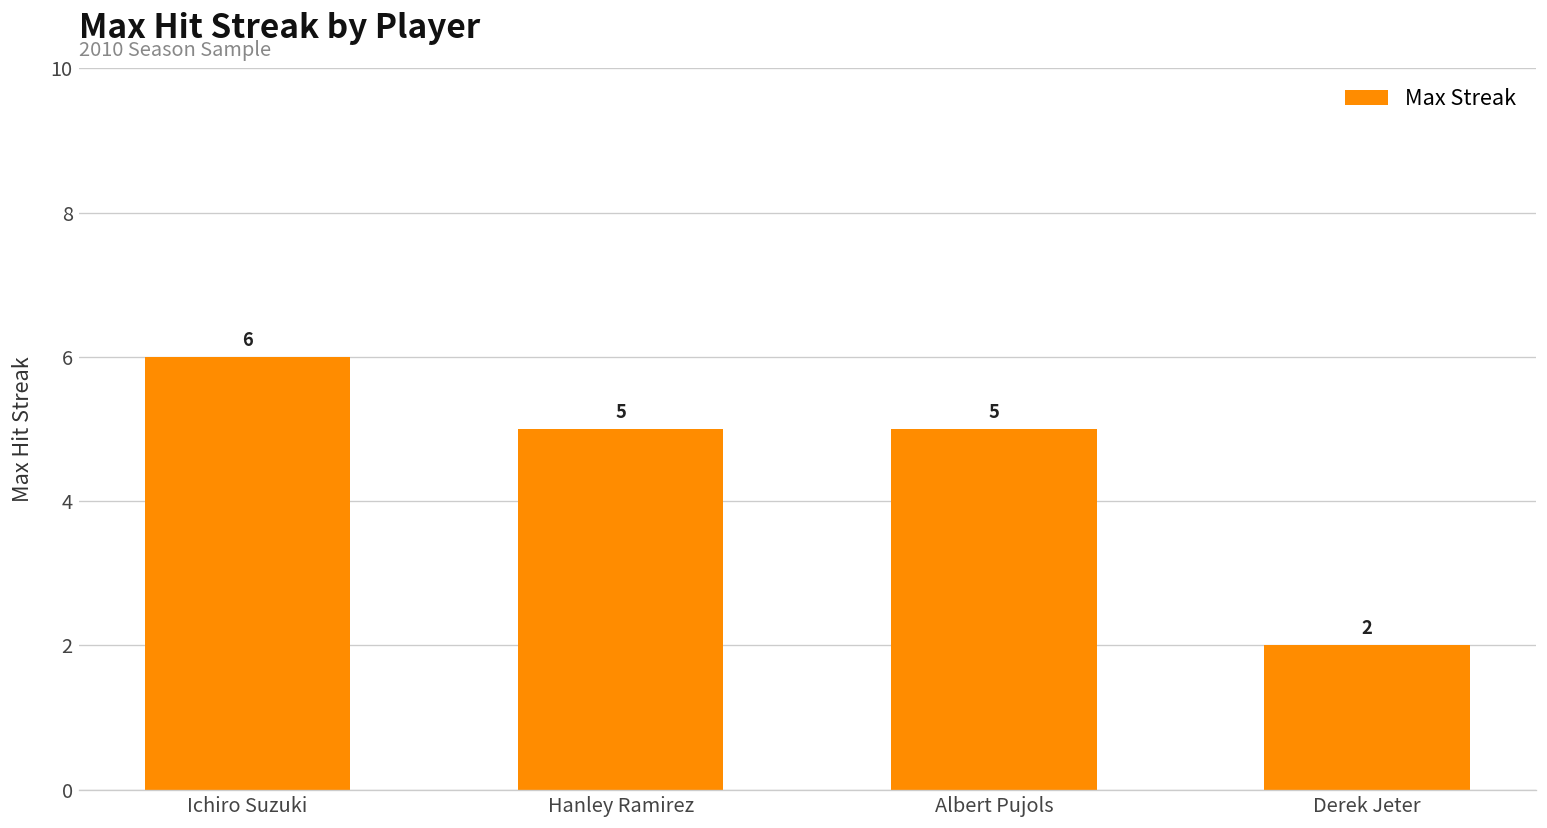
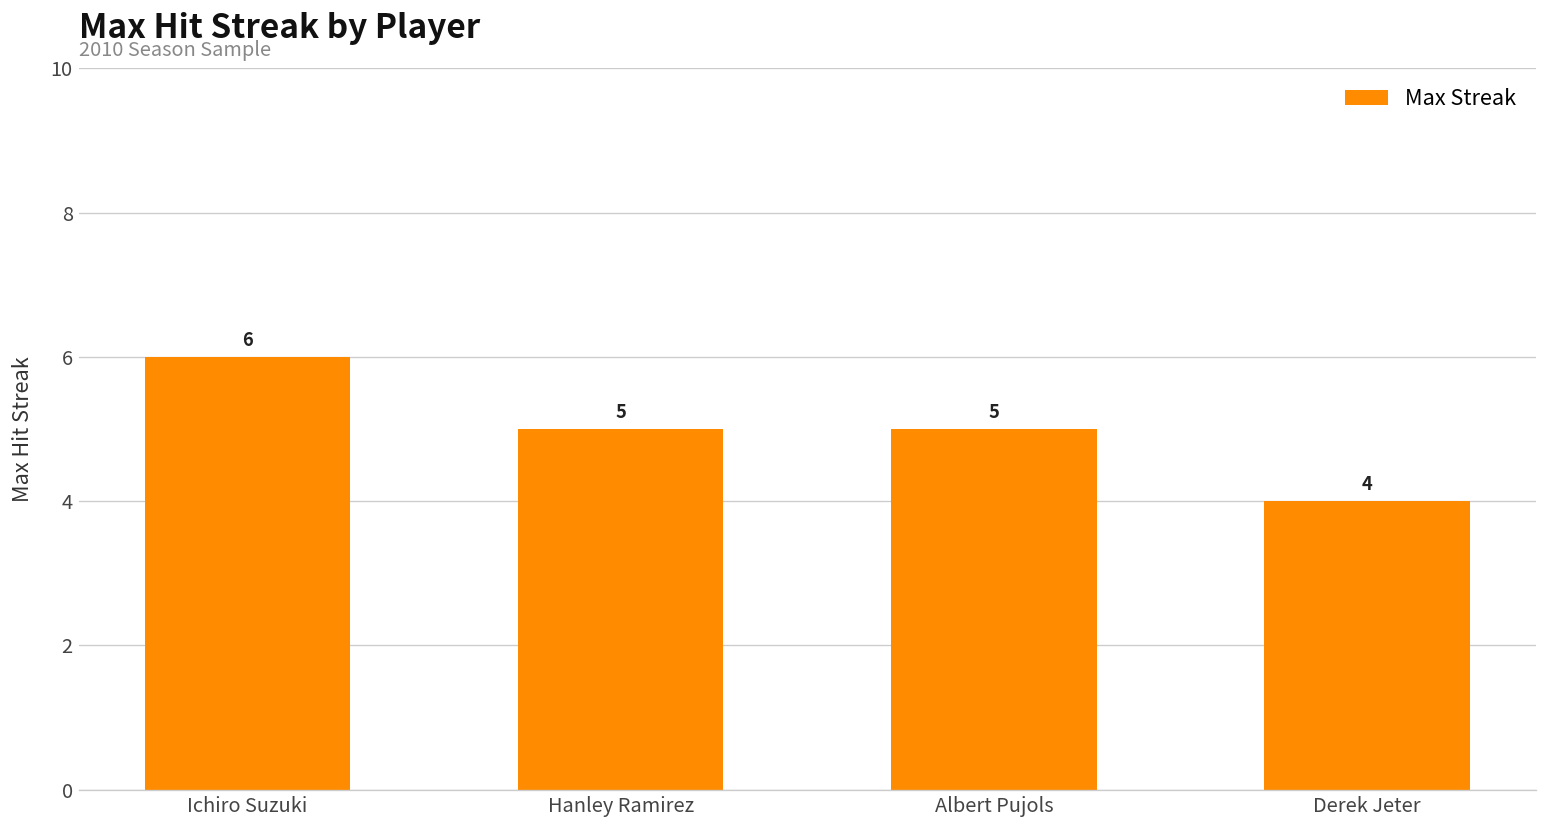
  {
    "Ichiro Suzuki": 6,
    "Hanley Ramirez": 5,
    "Albert Pujols": 5,
-   "Derek Jeter": 2
+   "Derek Jeter": 4
  }
